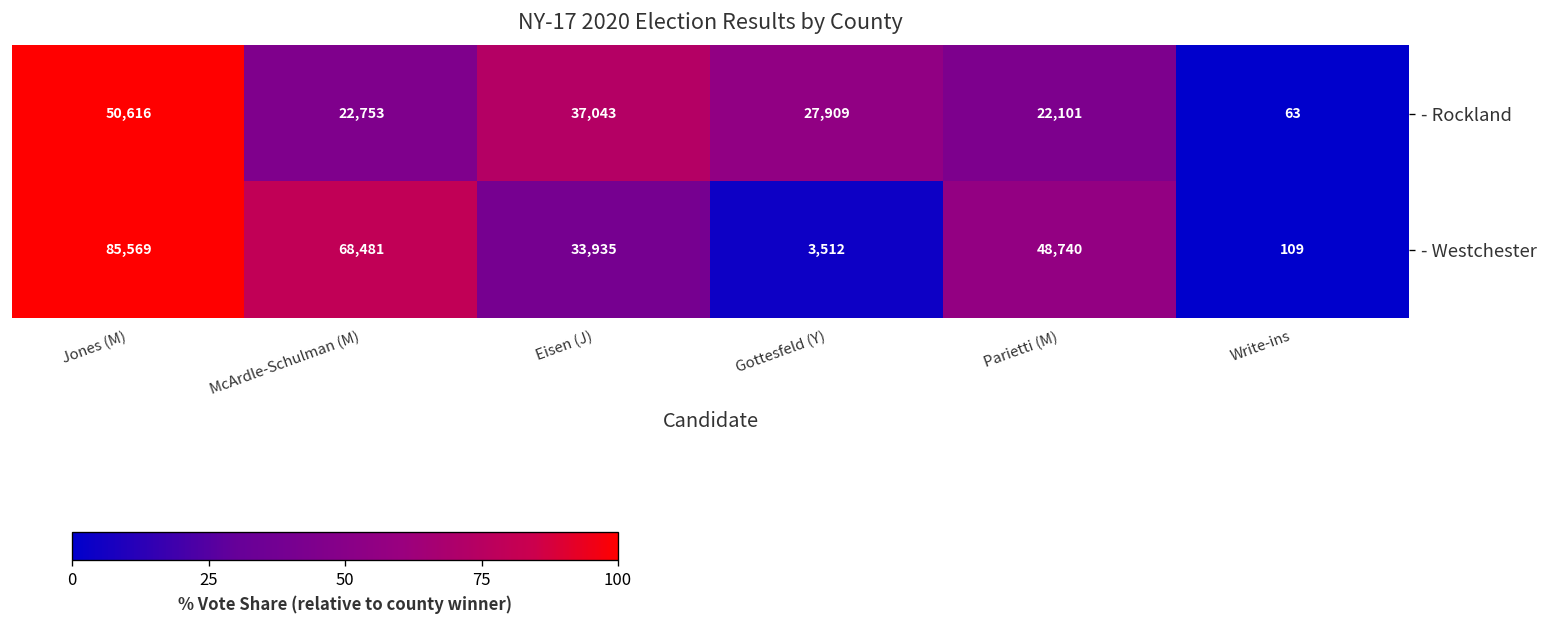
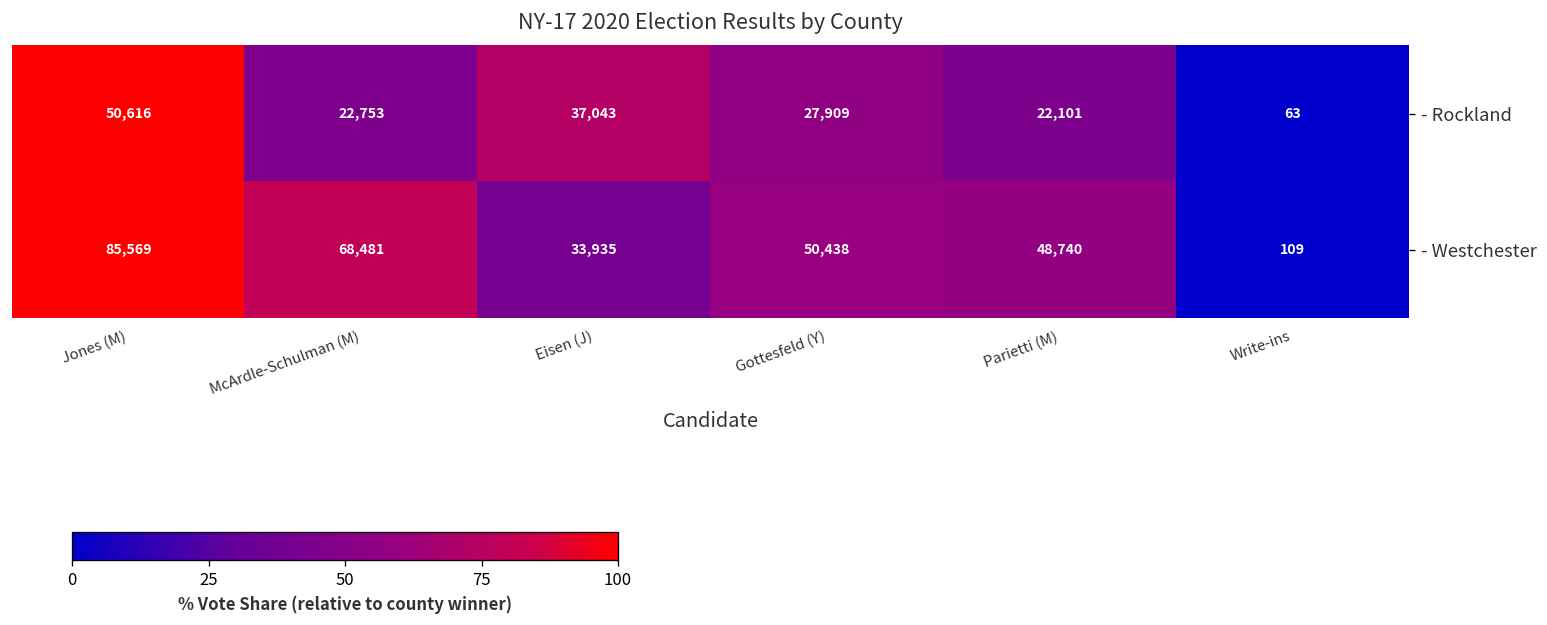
  {
    "- Rockland": {
      "Jones (M)": "50,616",
      "McArdle-Schulman (M)": "22,753",
      "Eisen (J)": "37,043",
      "Gottesfeld (Y)": "27,909",
      "Parietti (M)": "22,101",
      "Write-ins": "63"
    },
    "- Westchester": {
      "Jones (M)": "85,569",
      "McArdle-Schulman (M)": "68,481",
      "Eisen (J)": "33,935",
-     "Gottesfeld (Y)": "3,512",
+     "Gottesfeld (Y)": "50,438",
      "Parietti (M)": "48,740",
      "Write-ins": "109"
    }
  }
